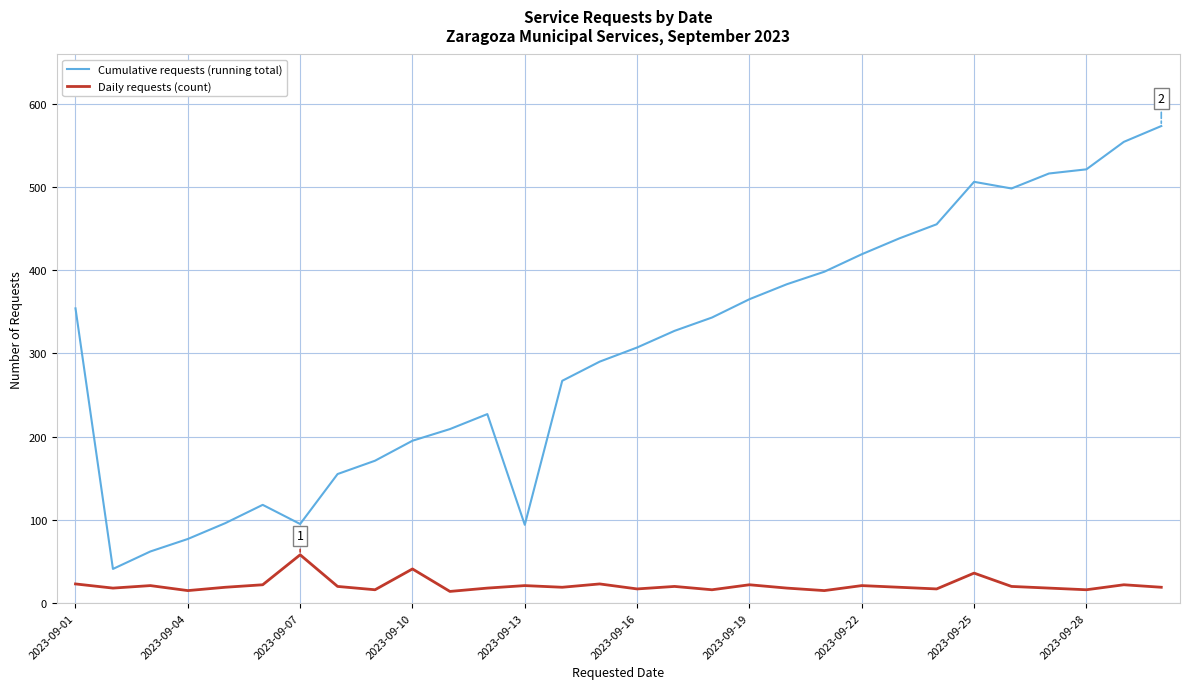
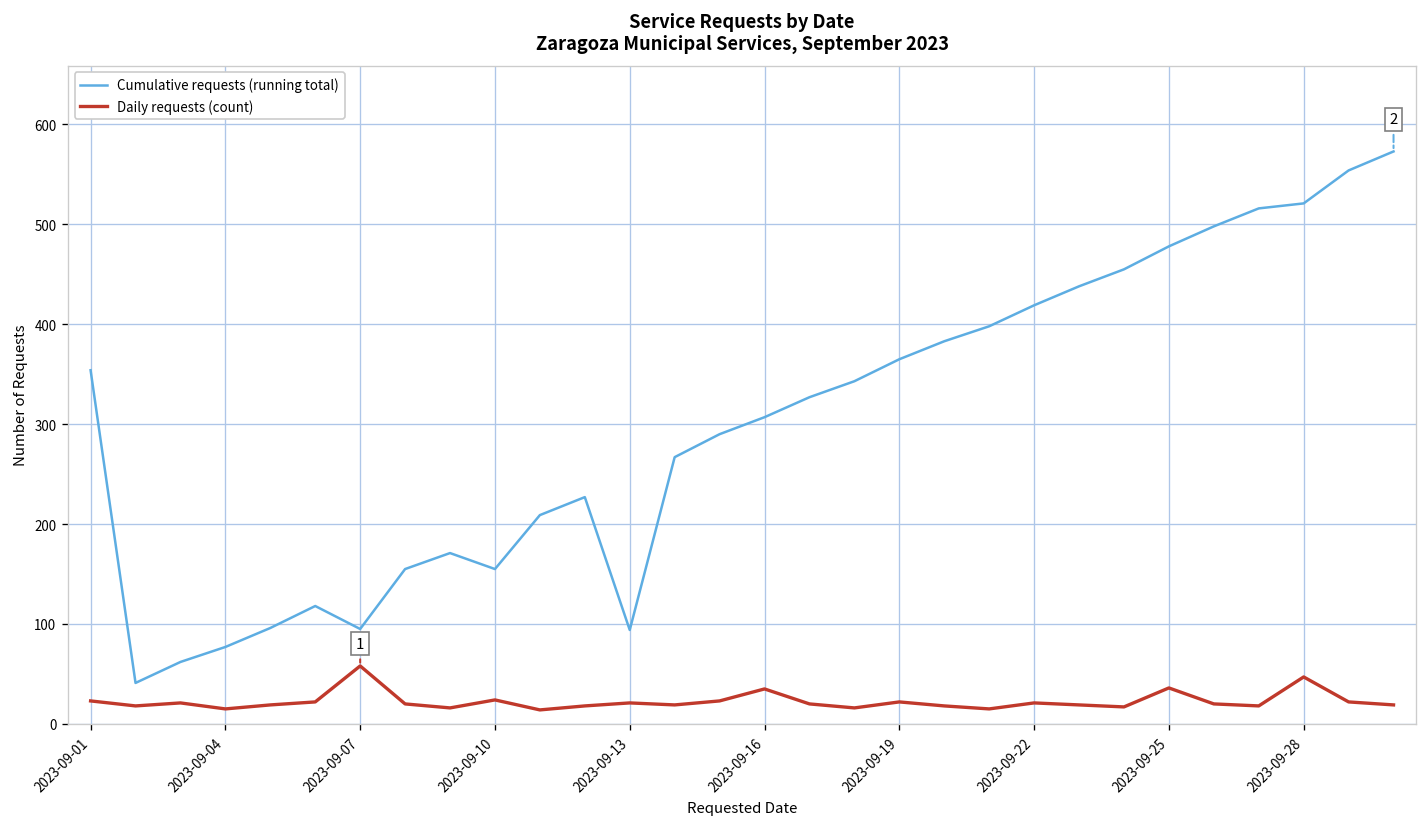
  {
    "Cumulative requests (running total)": {
      "2023-09-01": 350,
      "2023-09-04": 80,
      "2023-09-07": 100,
-     "2023-09-10": 200,
+     "2023-09-10": 160,
      "2023-09-13": 90,
      "2023-09-16": 310,
      "2023-09-19": 370,
      "2023-09-22": 420,
-     "2023-09-25": 510,
+     "2023-09-25": 480,
      "2023-09-28": 520
    },
    "Daily requests (count)": {
      "2023-09-01": 20,
      "2023-09-04": 20,
-     "2023-09-10": 40,
+     "2023-09-10": 20,
      "2023-09-13": 20,
-     "2023-09-16": 20,
+     "2023-09-16": 40,
      "2023-09-19": 20,
      "2023-09-22": 20,
      "2023-09-25": 40,
-     "2023-09-28": 20
+     "2023-09-28": 50
    }
  }
